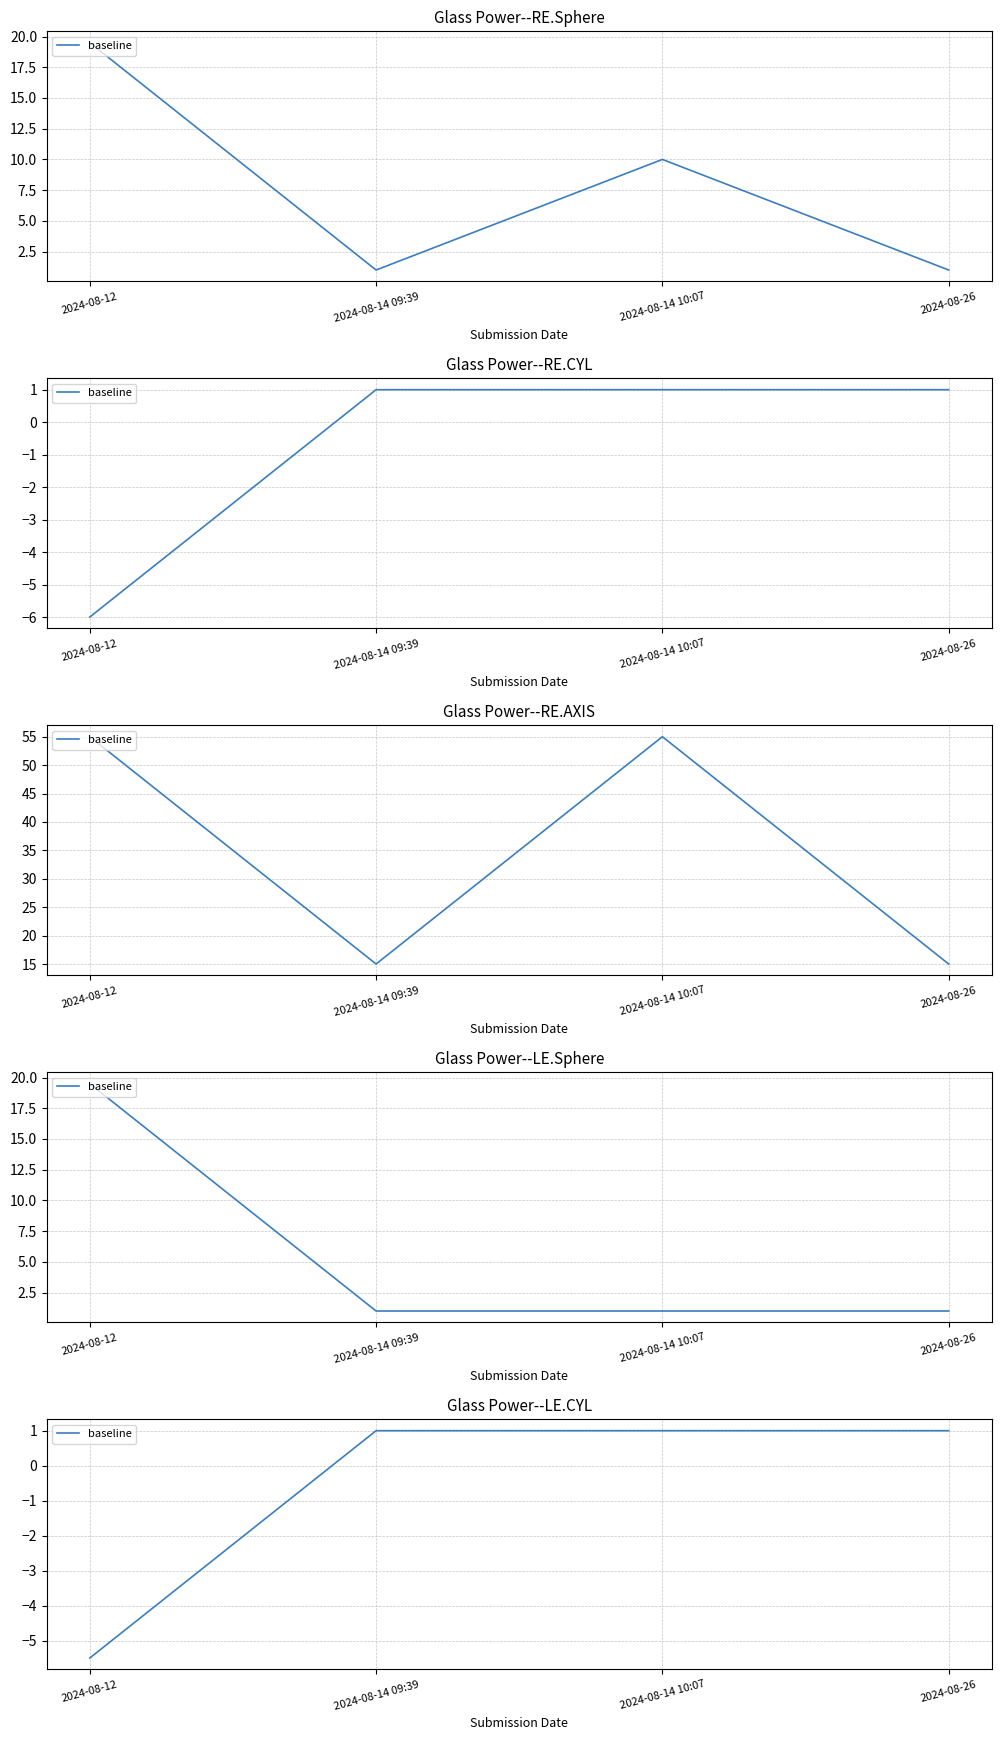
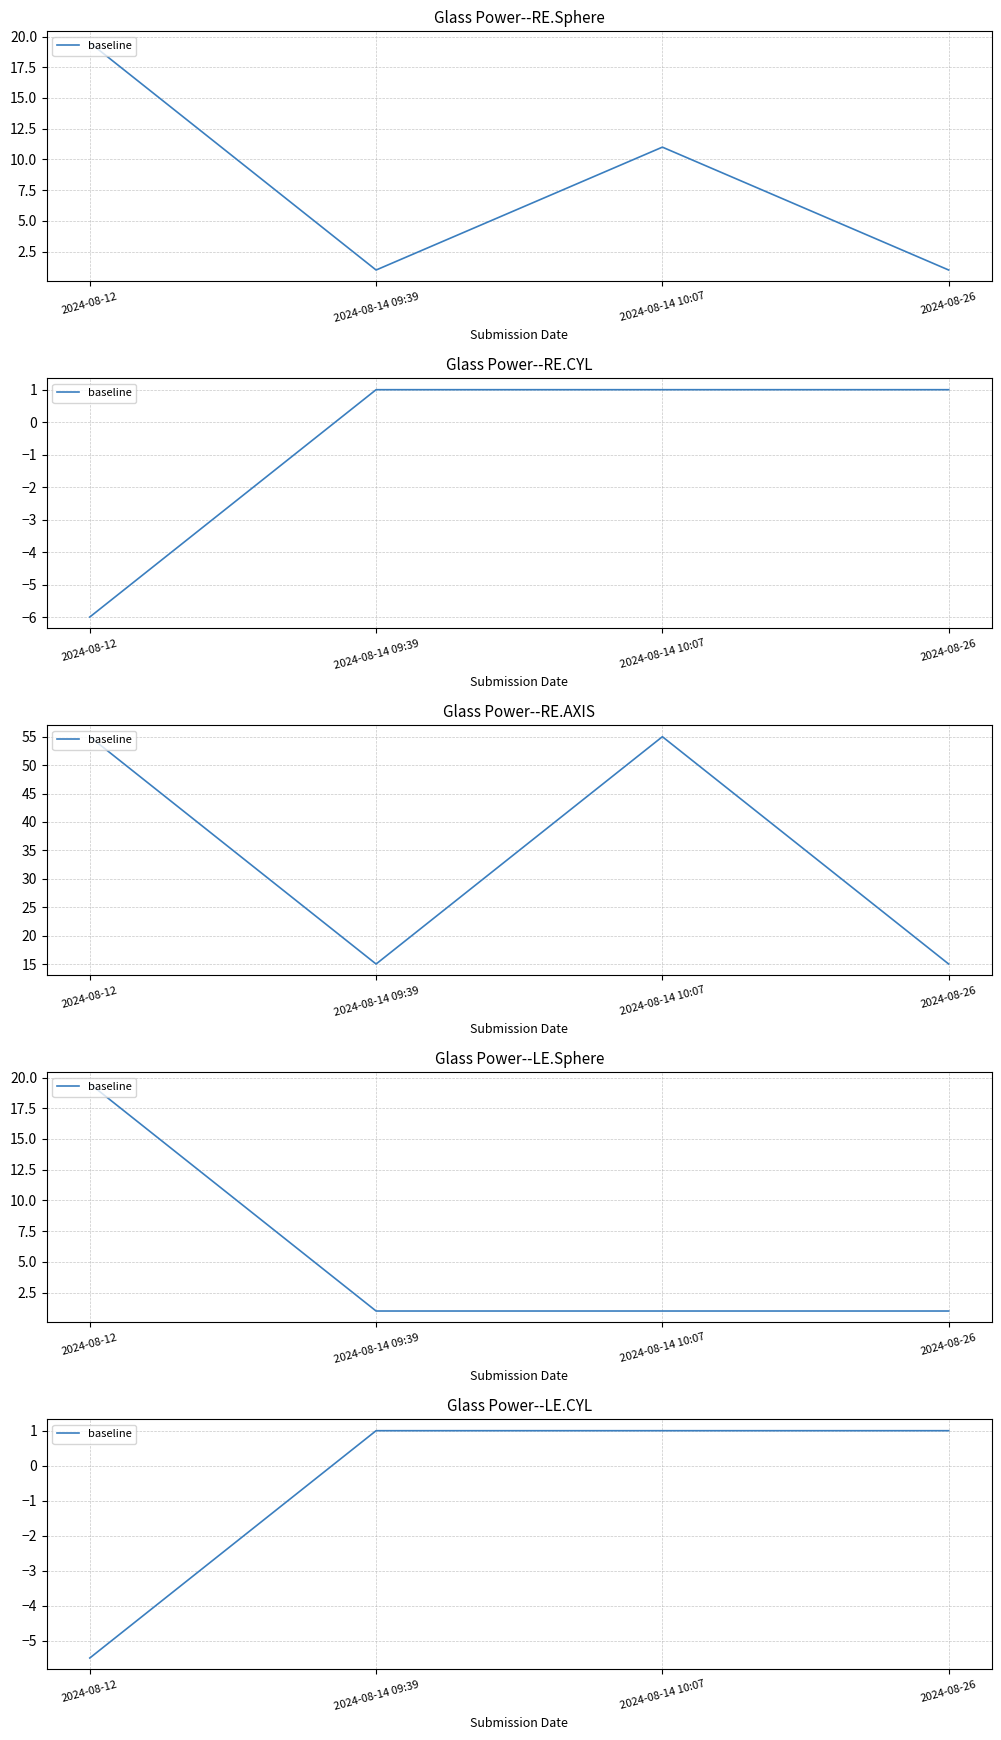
  {
    "Glass Power--RE.Sphere": {
      "2024-08-14 09:39": 1,
-     "2024-08-14 10:07": 10,
+     "2024-08-14 10:07": 11,
      "2024-08-26": 1
    },
    "Glass Power--RE.CYL": {
      "2024-08-12": -6.0,
      "2024-08-14 09:39": 1.0,
      "2024-08-14 10:07": 1.0,
      "2024-08-26": 1.0
    },
    "Glass Power--RE.AXIS": {
      "2024-08-14 09:39": 15,
      "2024-08-14 10:07": 55,
      "2024-08-26": 15
    },
    "Glass Power--LE.Sphere": {
      "2024-08-14 09:39": 1.0,
      "2024-08-14 10:07": 1.0,
      "2024-08-26": 1.0
    },
    "Glass Power--LE.CYL": {
      "2024-08-12": -5.5,
      "2024-08-14 09:39": 1.0,
      "2024-08-14 10:07": 1.0,
      "2024-08-26": 1.0
    }
  }
